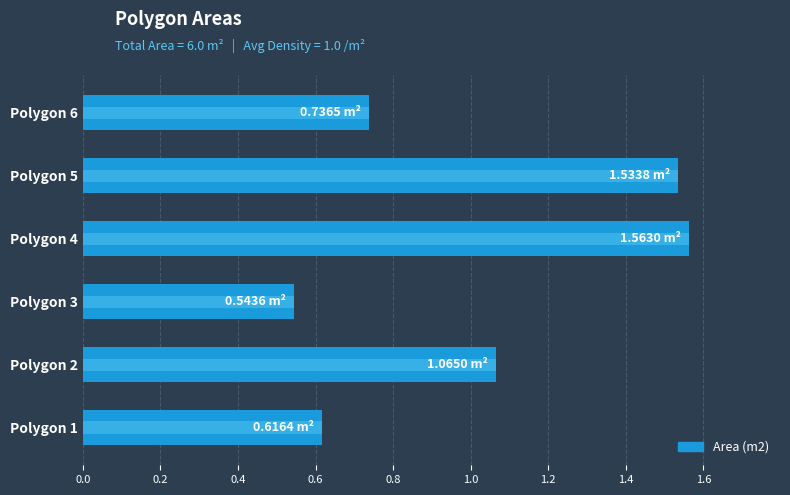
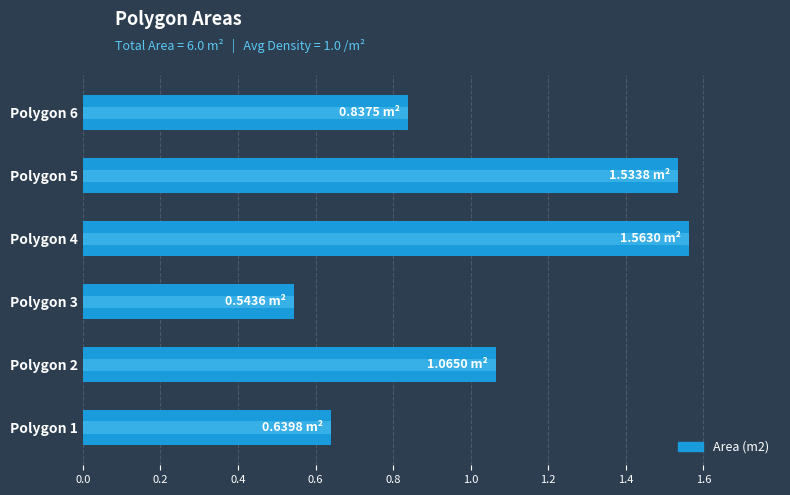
  {
    "Area (m2)": {
-     "Polygon 6": 0.7365,
-     "Polygon 1": 0.6164
+     "Polygon 6": 0.8375,
+     "Polygon 1": 0.6398
    }
  }
